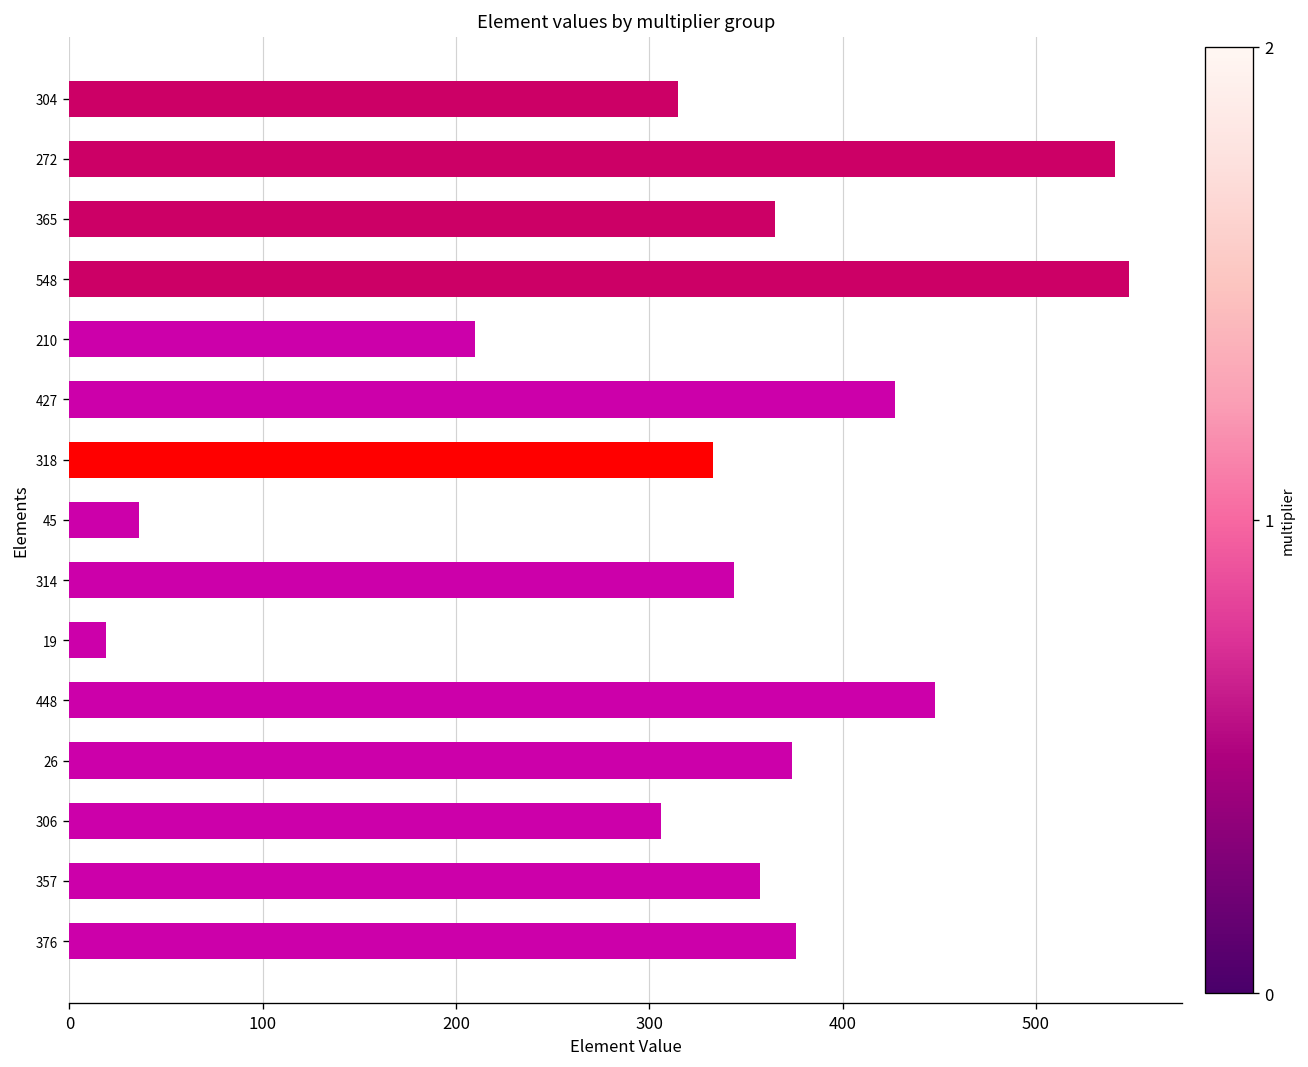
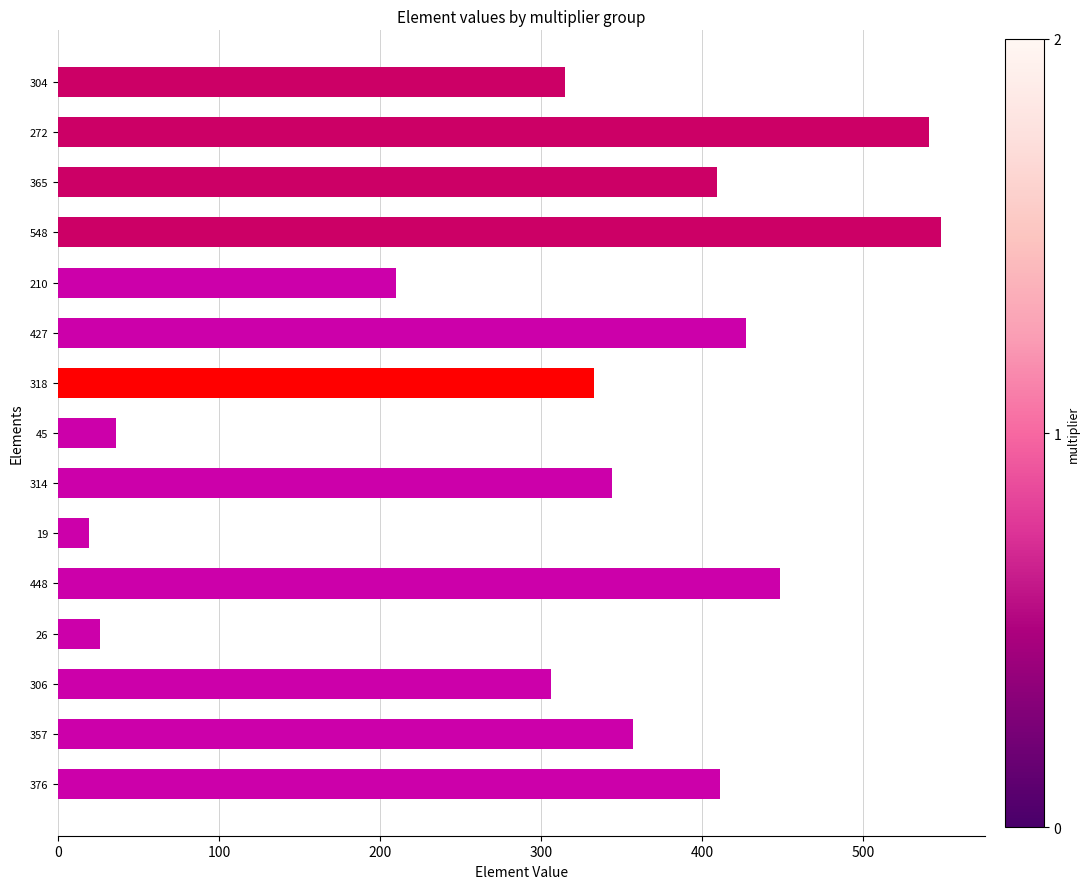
  {
    "304": 315,
    "272": 541,
-   "365": 365,
+   "365": 409,
    "548": 548,
    "210": 210,
    "427": 427,
    "318": 333,
    "45": 36,
    "314": 344,
    "19": 19,
    "448": 448,
-   "26": 374,
+   "26": 26,
    "306": 306,
    "357": 357,
-   "376": 376
+   "376": 411
  }
